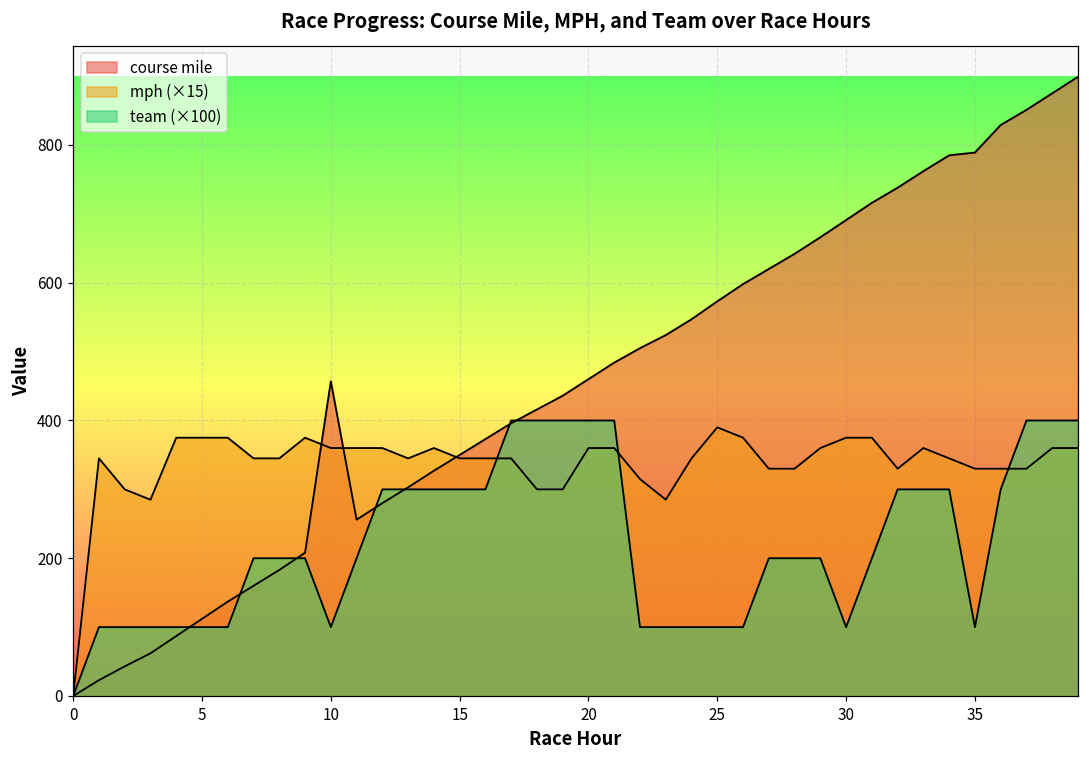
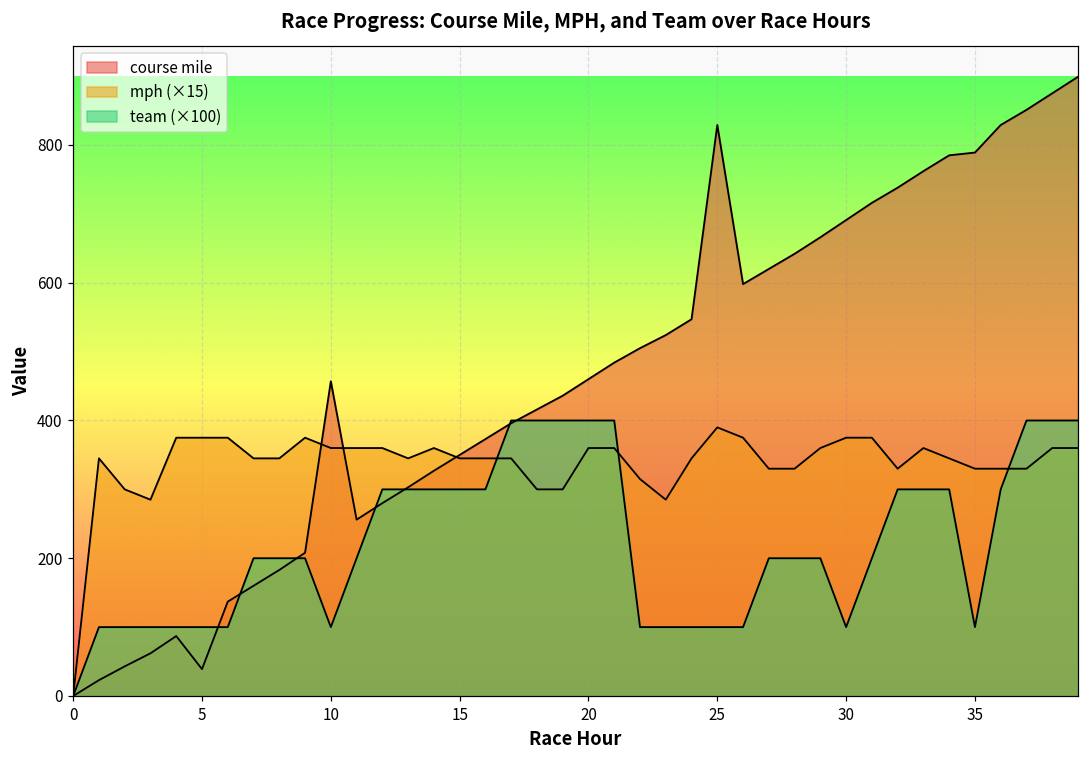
  {
    "course mile": {
-     "5": 110,
+     "5": 40,
      "10": 460,
      "15": 350,
      "20": 460,
-     "25": 570,
+     "25": 830,
      "30": 690,
      "35": 790
    },
    "mph (×15)": {
      "5": 380,
      "10": 360,
      "15": 350,
      "20": 360,
      "25": 390,
      "30": 380,
      "35": 330
    },
    "team (×100)": {
      "5": 100,
      "10": 100,
      "15": 300,
      "20": 400,
      "25": 100,
      "30": 100,
      "35": 100
    }
  }
